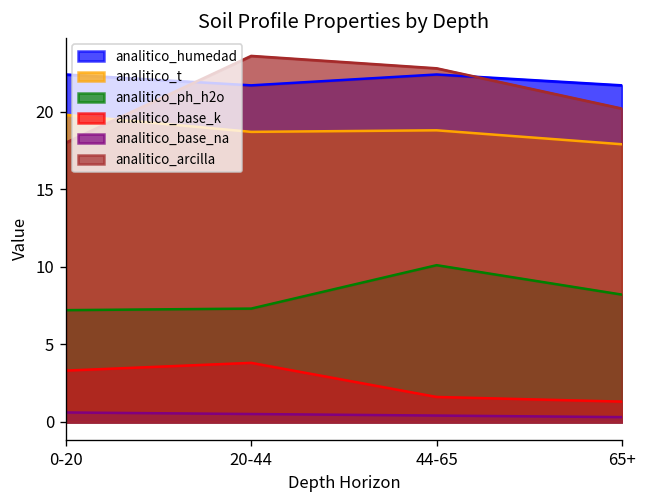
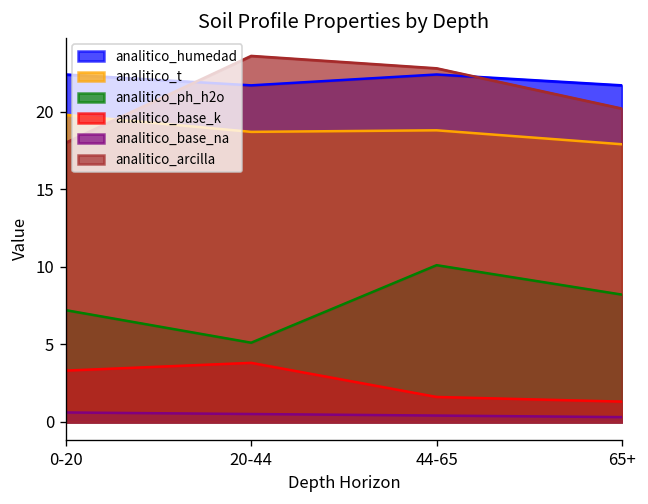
  {
    "analitico_humedad": {
      "0-20": 22.4,
      "20-44": 21.7,
      "44-65": 22.4,
      "65+": 21.7
    },
    "analitico_t": {
      "0-20": 19.8,
      "20-44": 18.7,
      "44-65": 18.8,
      "65+": 17.9
    },
    "analitico_ph_h2o": {
      "0-20": 7.2,
-     "20-44": 7.3,
+     "20-44": 5.1,
      "44-65": 10.1,
      "65+": 8.2
    },
    "analitico_base_k": {
      "0-20": 3.3,
      "20-44": 3.8,
      "44-65": 1.6,
      "65+": 1.3
    },
    "analitico_base_na": {
      "0-20": 0.6,
      "20-44": 0.5,
      "44-65": 0.4,
      "65+": 0.3
    },
    "analitico_arcilla": {
      "0-20": 18.0,
      "20-44": 23.6,
      "44-65": 22.8,
      "65+": 20.2
    }
  }
